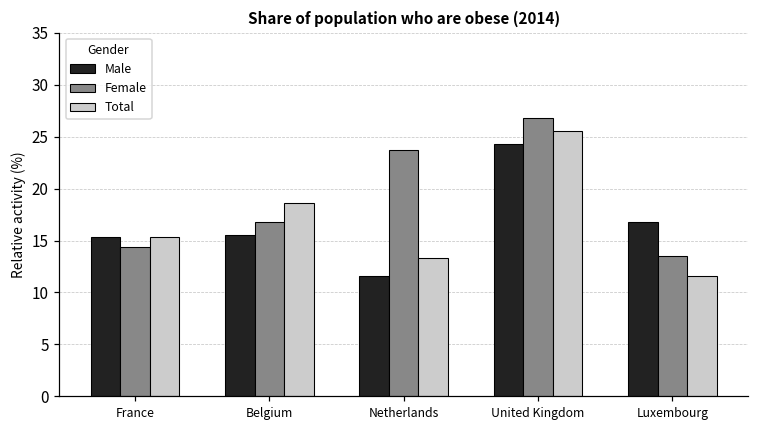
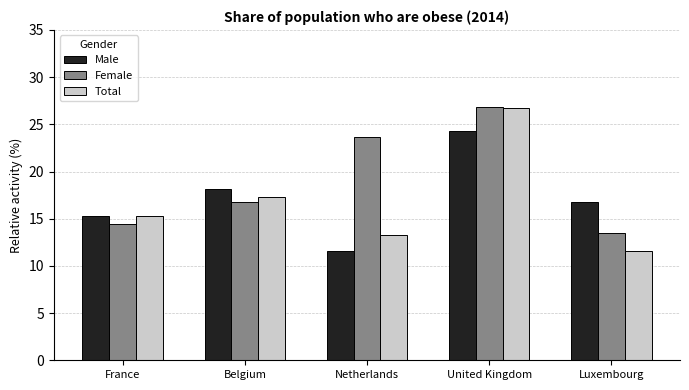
  {
    "Male": {
      "France": 15,
-     "Belgium": 16,
+     "Belgium": 18,
      "Netherlands": 12,
      "United Kingdom": 24,
      "Luxembourg": 17
    },
    "Female": {
      "France": 14,
      "Belgium": 17,
      "Netherlands": 24,
      "United Kingdom": 27,
      "Luxembourg": 14
    },
    "Total": {
      "France": 15,
-     "Belgium": 19,
+     "Belgium": 17,
      "Netherlands": 13,
-     "United Kingdom": 26,
+     "United Kingdom": 27,
      "Luxembourg": 12
    }
  }
